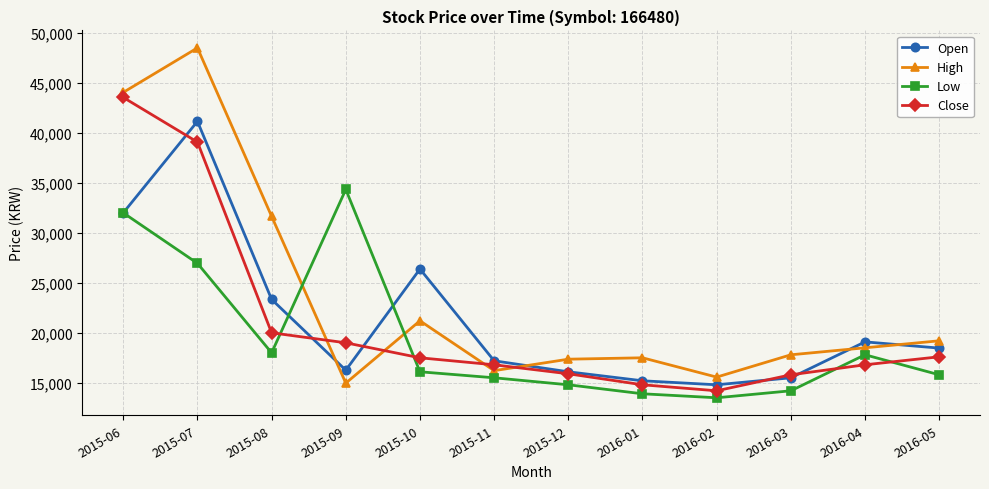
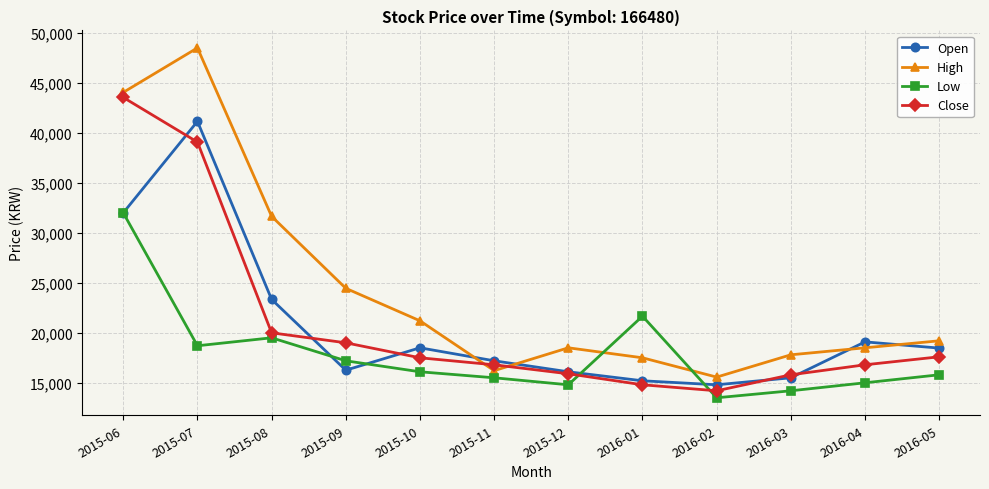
  {
    "Open": {
      "2015-07": "41,000",
      "2015-08": "23,000",
      "2015-09": "16,000",
-     "2015-10": "26,000",
+     "2015-10": "19,000",
      "2015-11": "17,000",
      "2016-01": "15,000",
      "2016-02": "15,000",
      "2016-03": "16,000",
      "2016-04": "19,000",
      "2016-05": "18,000"
    },
    "High": {
      "2015-06": "44,000",
      "2015-07": "49,000",
      "2015-08": "32,000",
-     "2015-09": "15,000",
+     "2015-09": "24,000",
      "2015-10": "21,000",
      "2015-11": "16,000",
-     "2015-12": "17,000",
+     "2015-12": "19,000",
      "2016-01": "18,000",
      "2016-02": "16,000",
      "2016-03": "18,000",
      "2016-04": "19,000",
      "2016-05": "19,000"
    },
    "Low": {
-     "2015-07": "27,000",
-     "2015-08": "18,000",
-     "2015-09": "34,000",
+     "2015-07": "19,000",
+     "2015-08": "20,000",
+     "2015-09": "17,000",
      "2015-10": "16,000",
      "2015-11": "16,000",
      "2015-12": "15,000",
-     "2016-01": "14,000",
+     "2016-01": "22,000",
      "2016-02": "14,000",
      "2016-03": "14,000",
-     "2016-04": "18,000",
+     "2016-04": "15,000",
      "2016-05": "16,000"
    },
    "Close": {
      "2015-06": "44,000",
      "2015-07": "39,000",
      "2015-08": "20,000",
      "2015-09": "19,000",
      "2015-10": "18,000",
      "2015-11": "17,000",
      "2016-01": "15,000",
      "2016-02": "14,000",
      "2016-03": "16,000",
      "2016-04": "17,000",
      "2016-05": "18,000"
    }
  }
